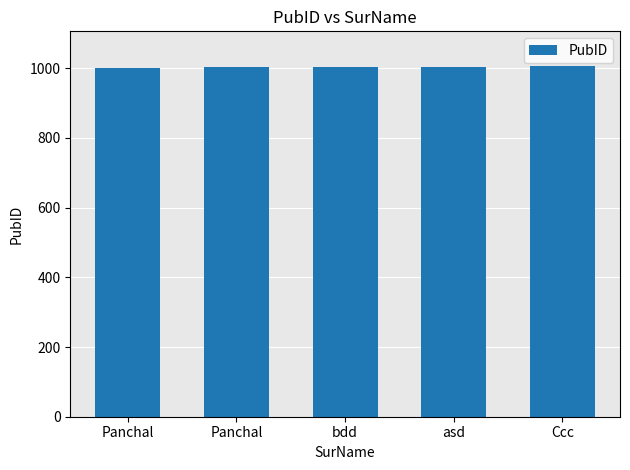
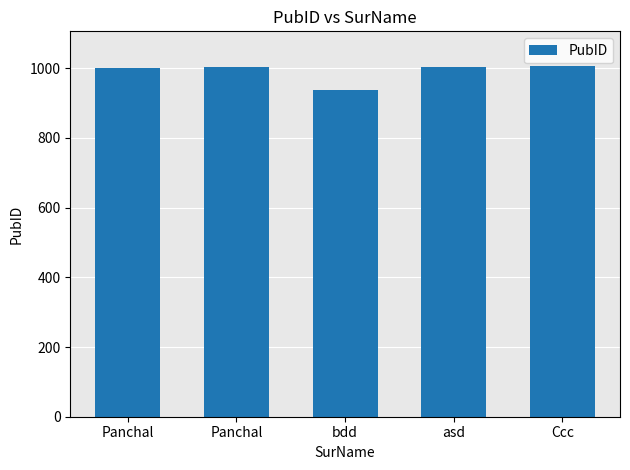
  {
-   "bdd": 1000,
+   "bdd": 940,
    "asd": 1000,
    "Ccc": 1010
  }
